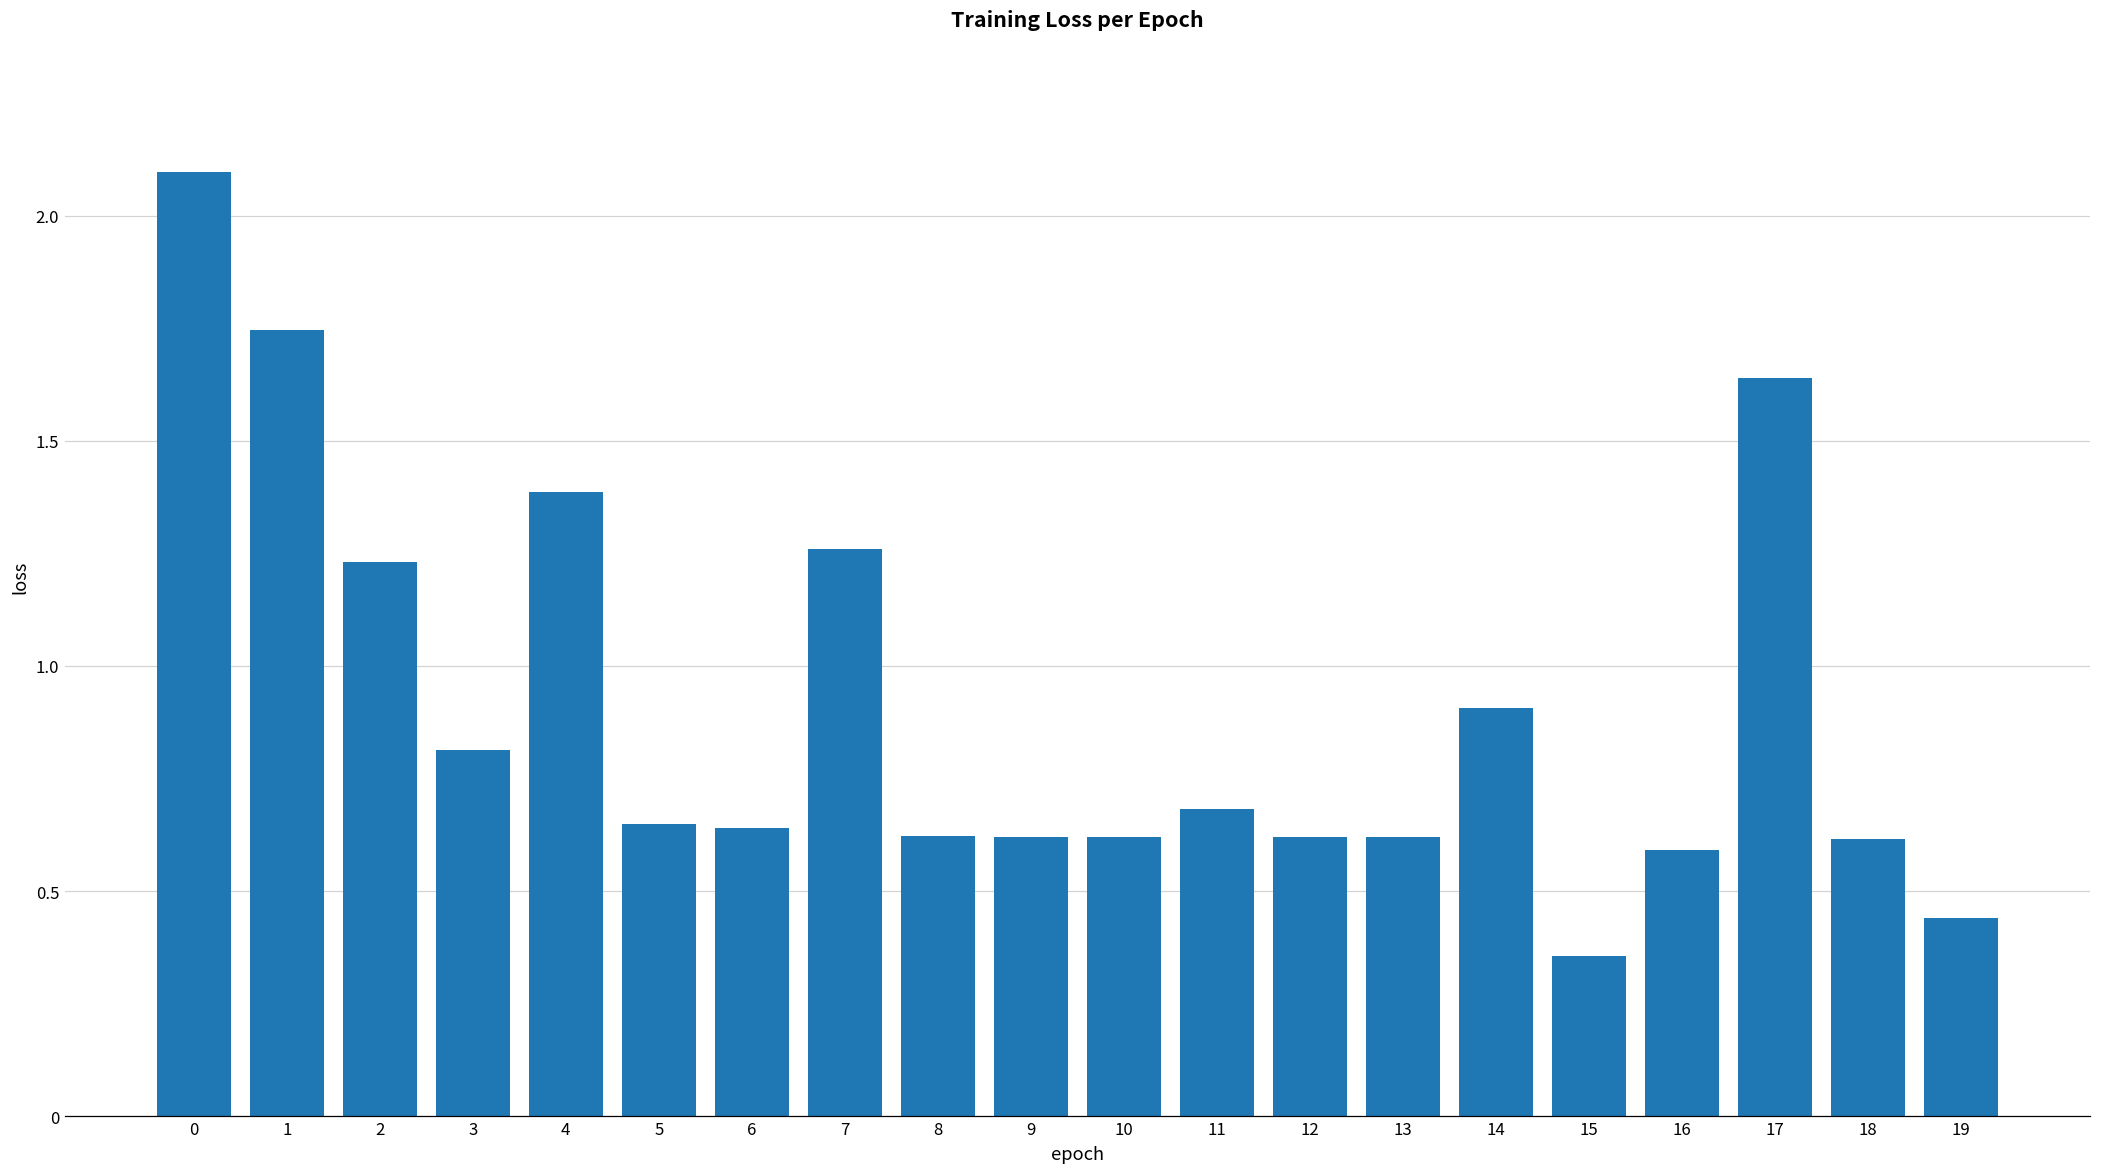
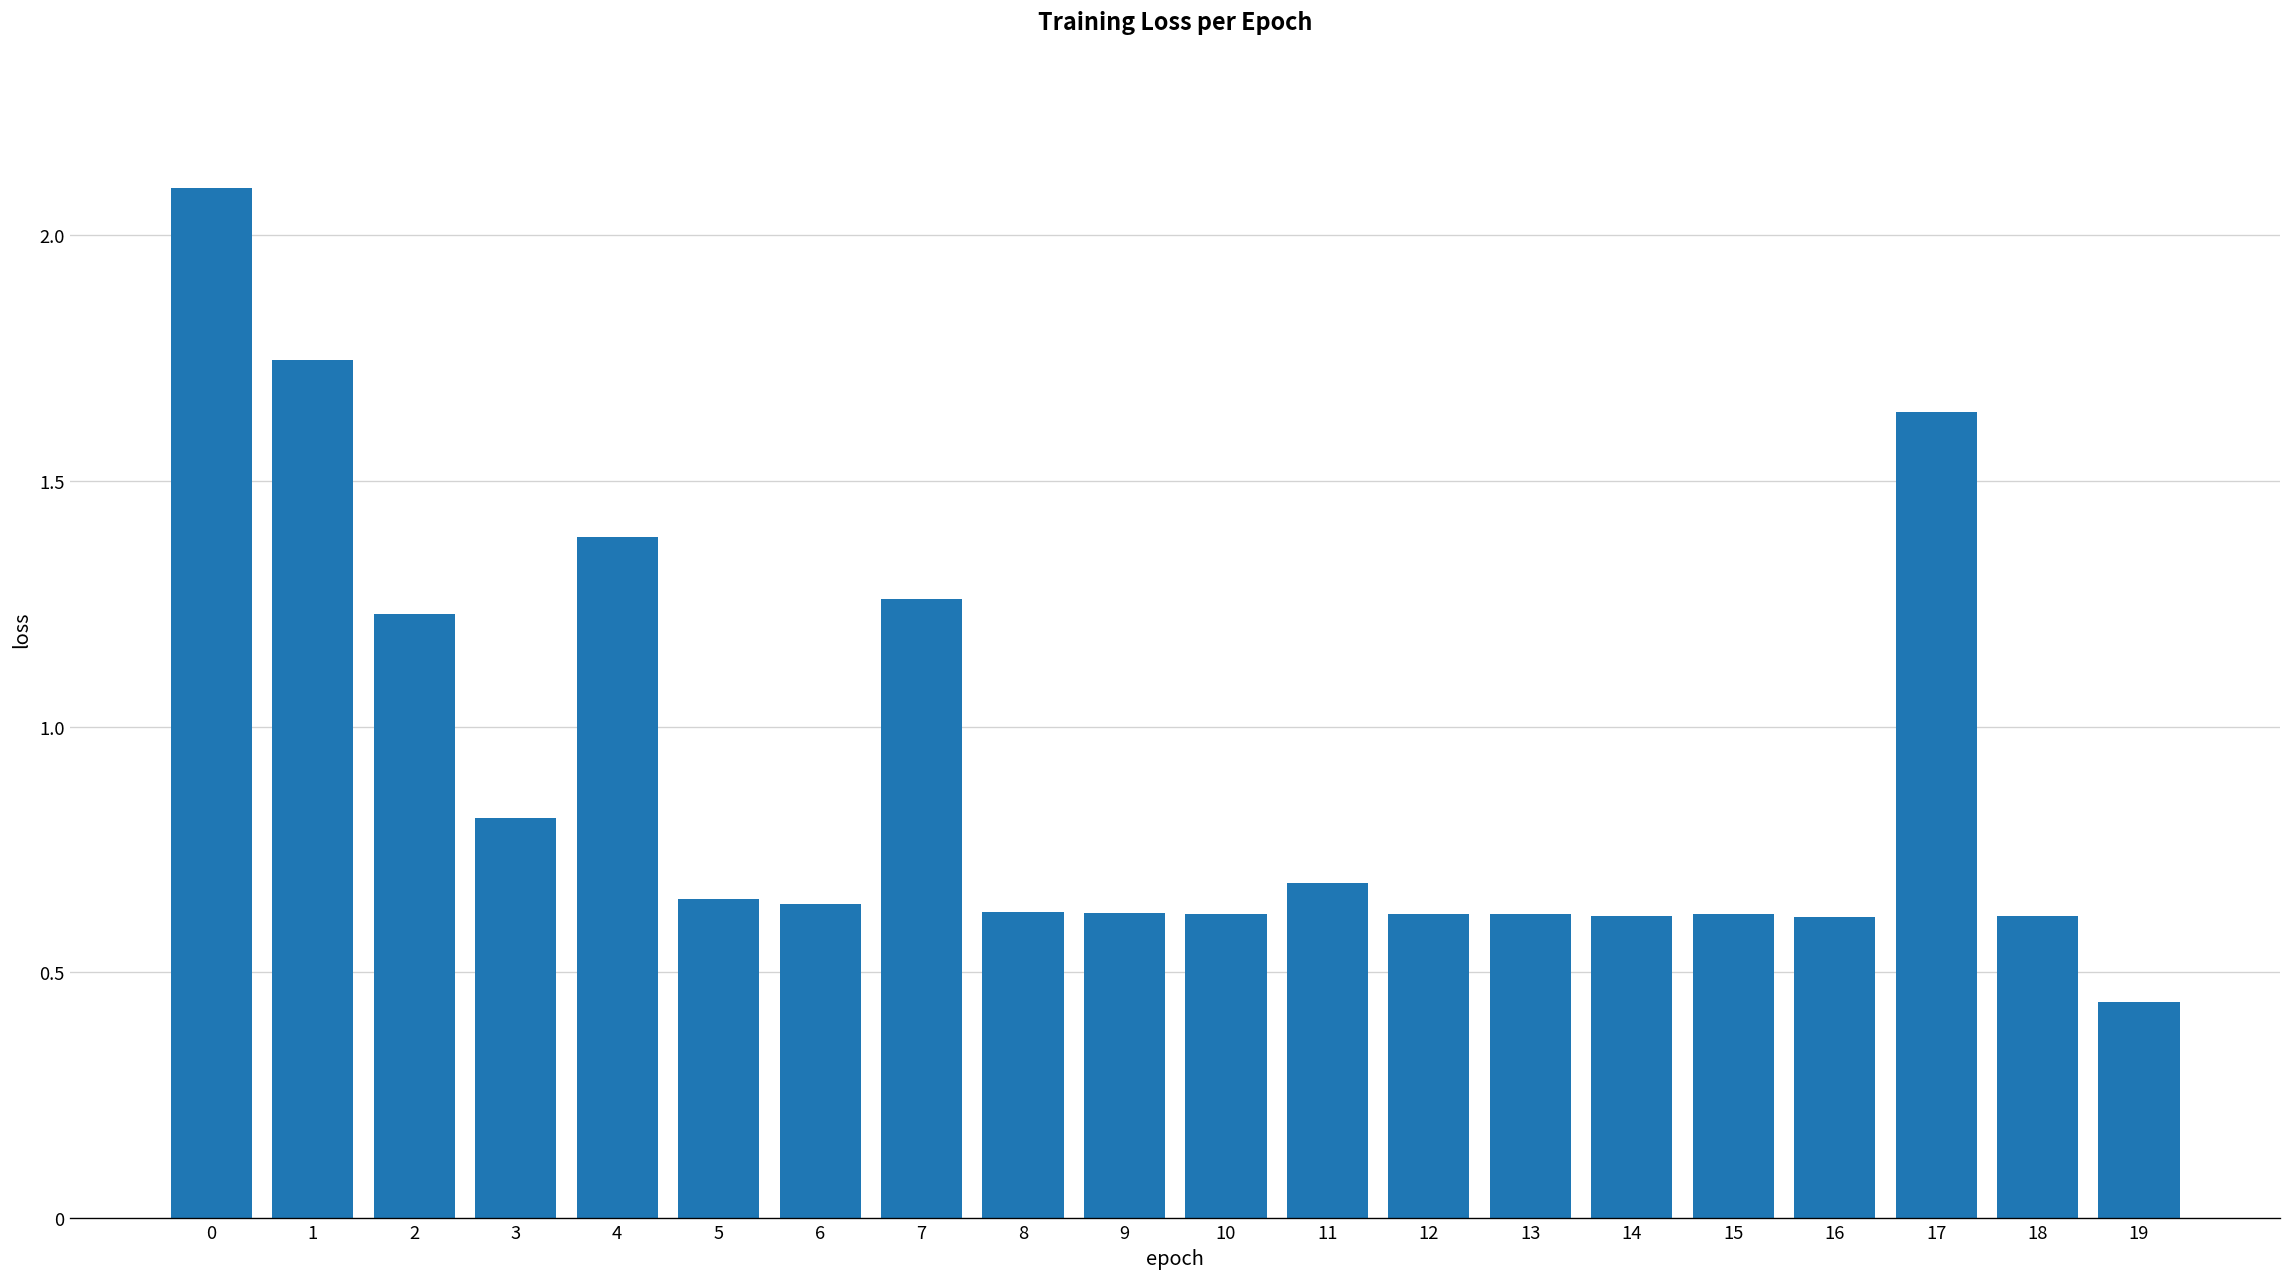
  {
    "0": 2.10,
    "1": 1.75,
    "2": 1.23,
    "3": 0.81,
    "4": 1.39,
    "5": 0.65,
    "6": 0.64,
    "7": 1.26,
    "8": 0.62,
    "9": 0.62,
    "10": 0.62,
    "11": 0.68,
    "12": 0.62,
    "13": 0.62,
-   "14": 0.91,
-   "15": 0.35,
-   "16": 0.59,
+   "14": 0.61,
+   "15": 0.62,
+   "16": 0.61,
    "17": 1.64,
    "18": 0.61,
    "19": 0.44
  }
